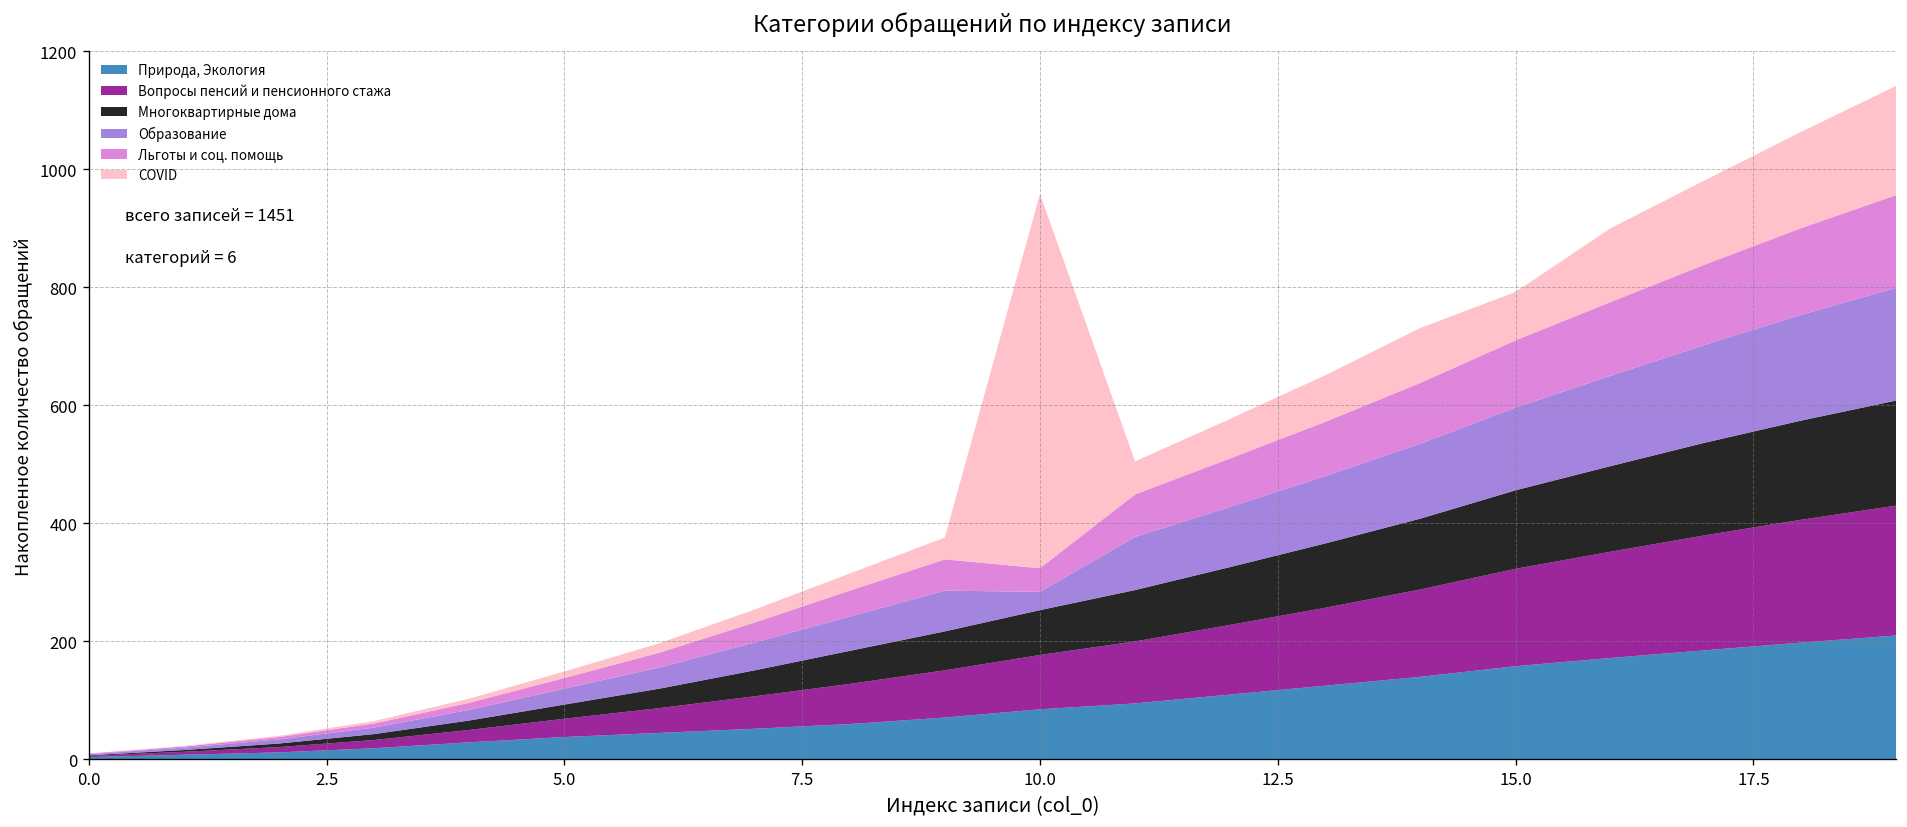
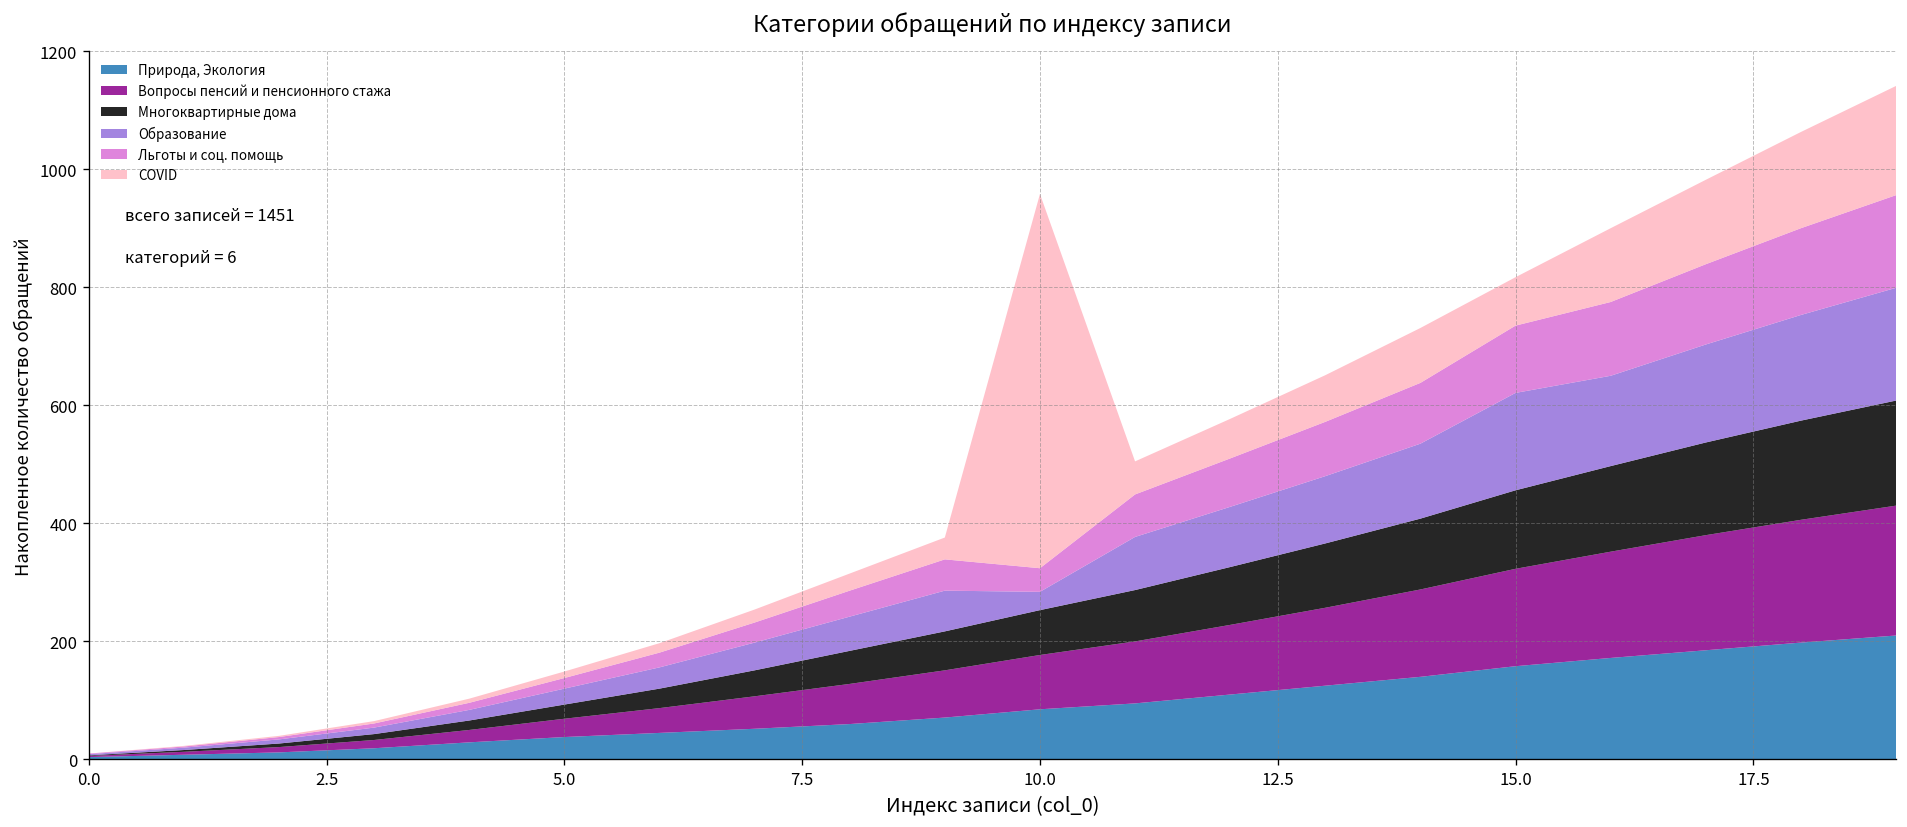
  {
    "Природа, Экология": {
      "5.0": 40,
      "10.0": 90,
      "15.0": 160
    },
    "Вопросы пенсий и пенсионного стажа": {
      "5.0": 30,
      "10.0": 90,
      "15.0": 170
    },
    "Многоквартирные дома": {
      "5.0": 20,
      "10.0": 80,
      "15.0": 130
    },
    "Образование": {
      "5.0": 30,
      "10.0": 30,
-     "15.0": 140
+     "15.0": 170
    },
    "Льготы и соц. помощь": {
      "5.0": 20,
      "10.0": 40,
      "15.0": 110
    },
    "COVID": {
      "5.0": 10,
      "10.0": 630,
      "15.0": 80
    }
  }
